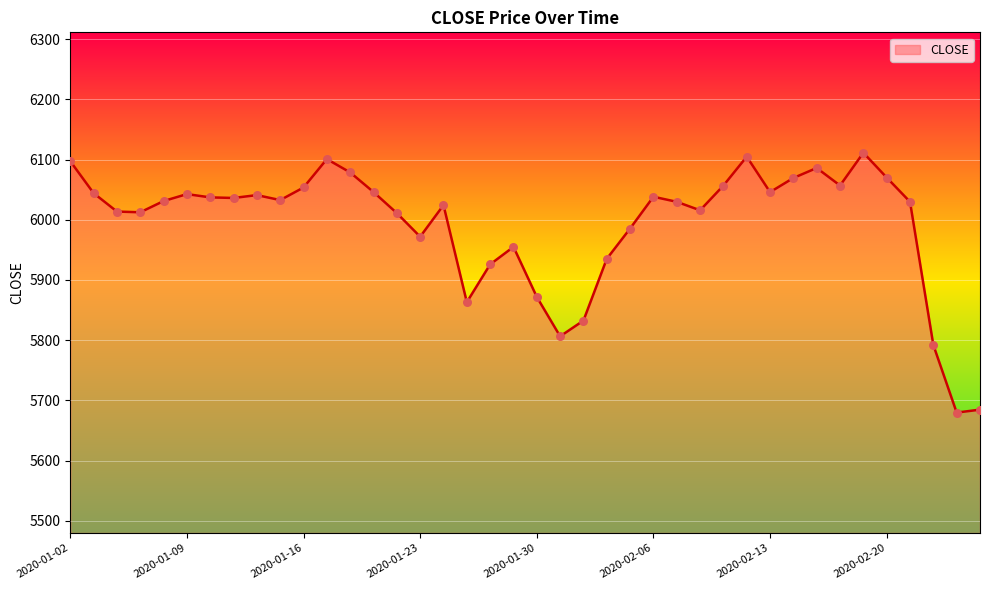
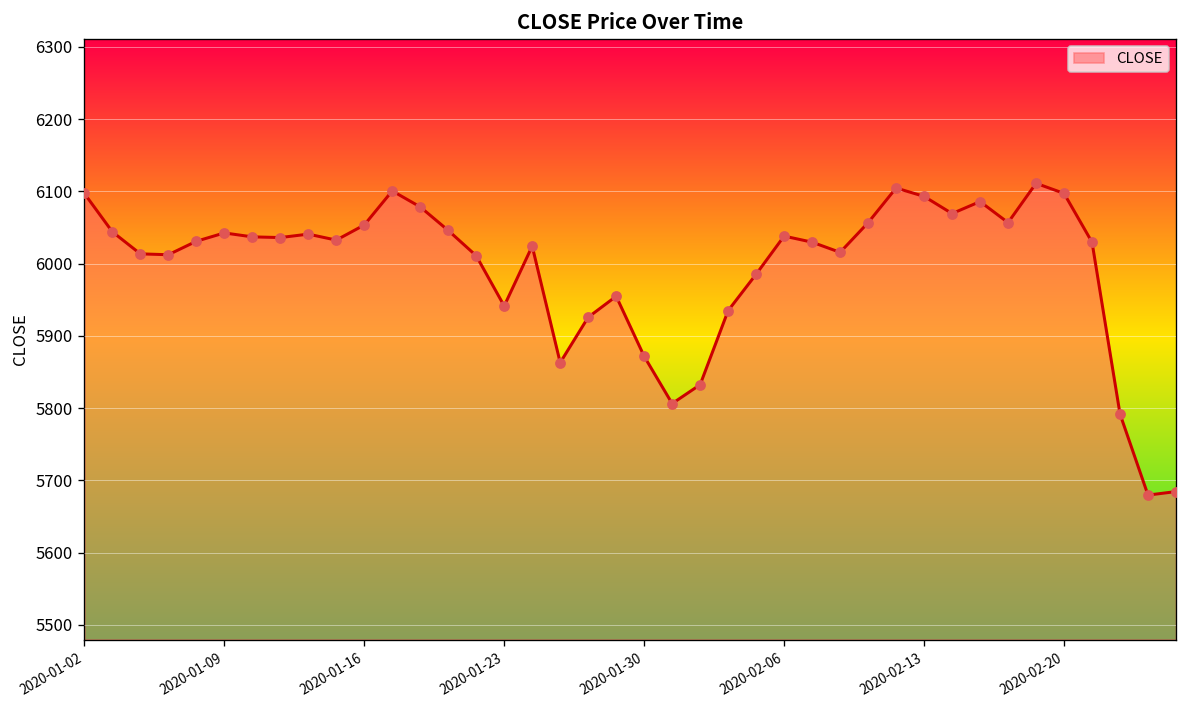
  {
    "2020-01-02": 6100,
    "2020-01-09": 6040,
    "2020-01-16": 6050,
-   "2020-01-23": 5970,
+   "2020-01-23": 5940,
    "2020-01-30": 5870,
    "2020-02-06": 6040,
-   "2020-02-13": 6050,
-   "2020-02-20": 6070
+   "2020-02-13": 6090,
+   "2020-02-20": 6100
  }
